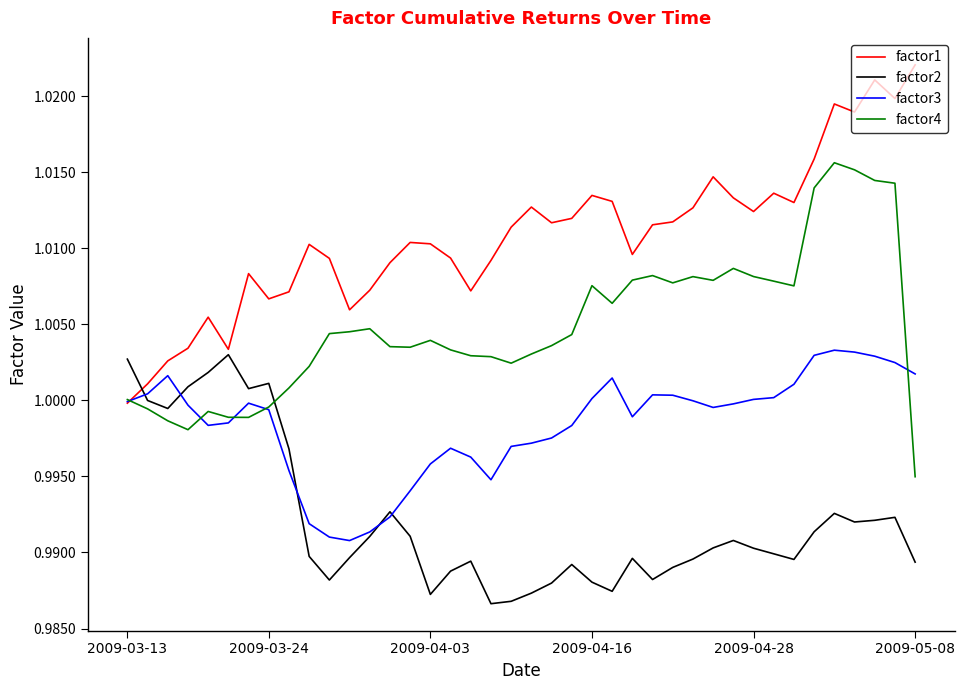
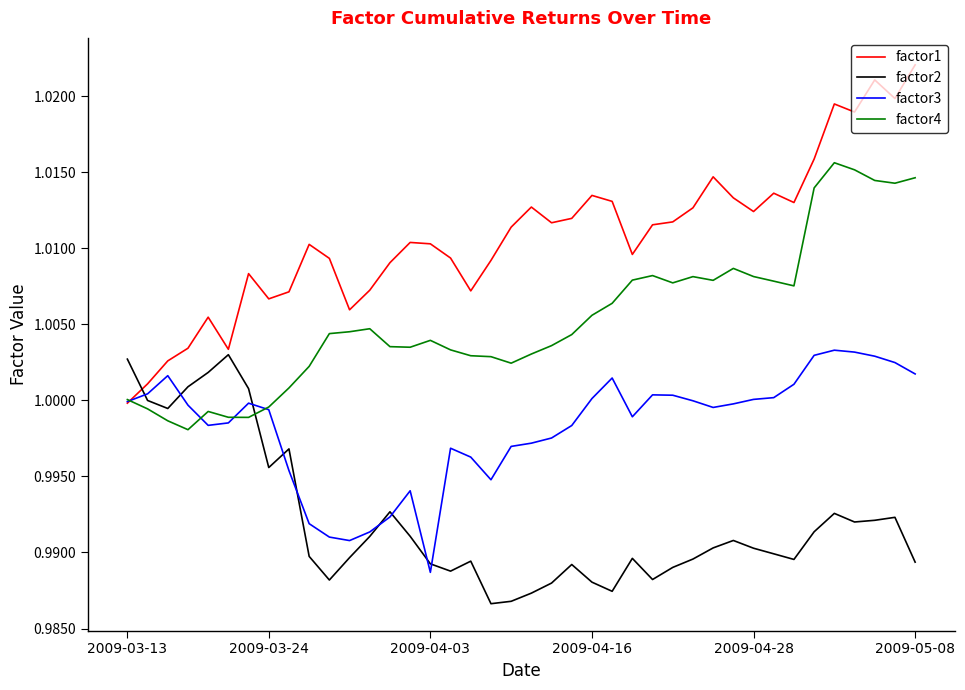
  {
    "factor1": {
      "2009-03-24": 1.0067,
      "2009-04-03": 1.0103,
      "2009-04-16": 1.0135,
      "2009-04-28": 1.0124
    },
    "factor2": {
      "2009-03-13": 1.0027,
-     "2009-03-24": 1.0011,
-     "2009-04-03": 0.9872,
+     "2009-03-24": 0.9956,
+     "2009-04-03": 0.9893,
      "2009-04-16": 0.9880,
      "2009-04-28": 0.9903,
      "2009-05-08": 0.9894
    },
    "factor3": {
      "2009-03-24": 0.9994,
-     "2009-04-03": 0.9958,
+     "2009-04-03": 0.9887,
      "2009-04-16": 1.0001,
      "2009-04-28": 1.0001,
      "2009-05-08": 1.0017
    },
    "factor4": {
      "2009-03-24": 0.9996,
      "2009-04-03": 1.0039,
-     "2009-04-16": 1.0075,
+     "2009-04-16": 1.0056,
      "2009-04-28": 1.0081,
-     "2009-05-08": 0.9950
+     "2009-05-08": 1.0146
    }
  }
